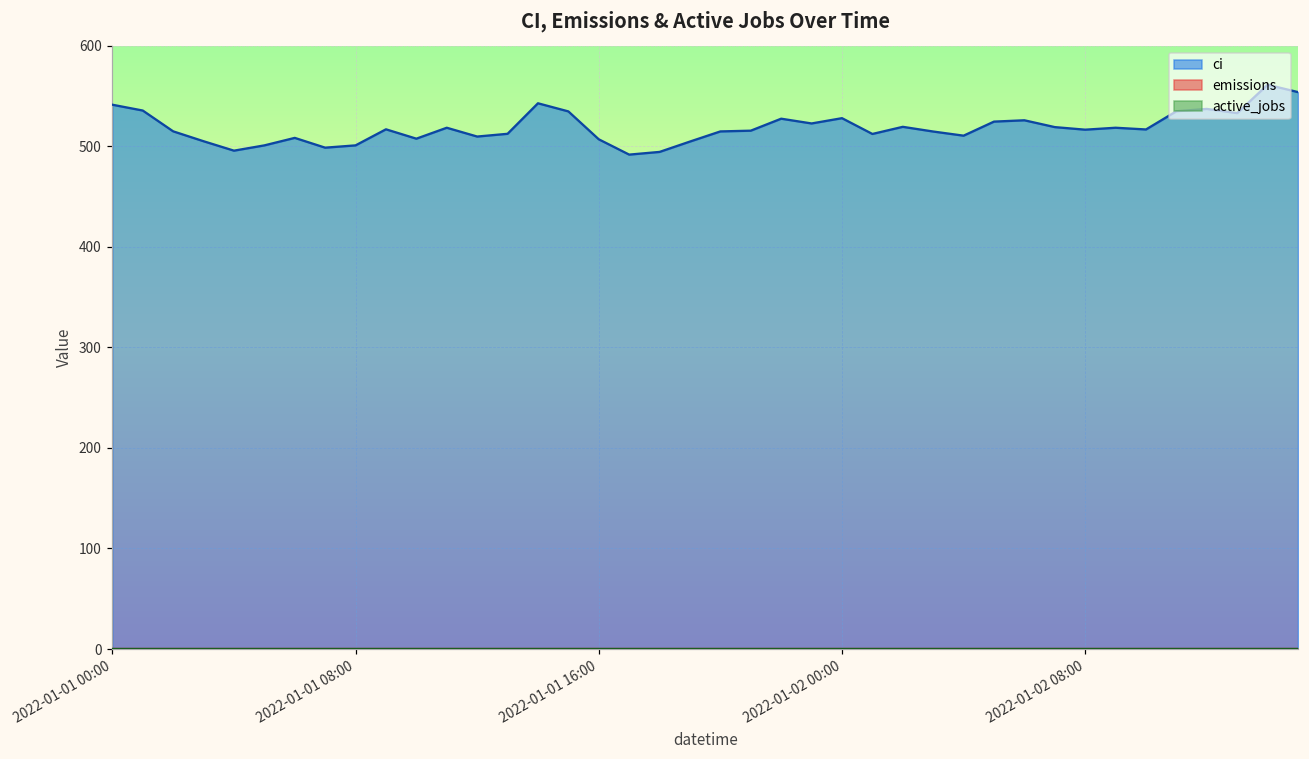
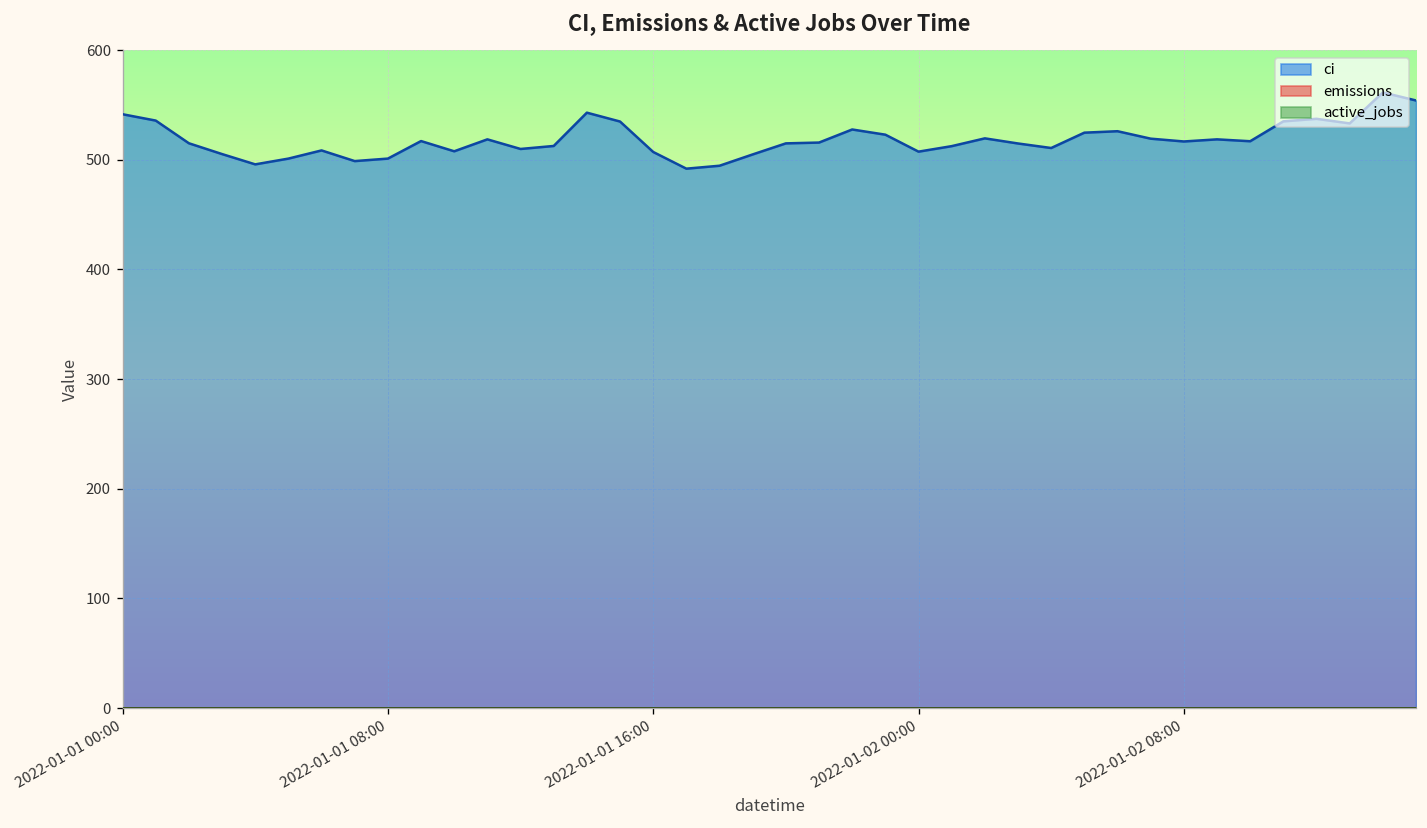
  {
    "ci": {
      "2022-01-01 00:00": 540,
      "2022-01-01 08:00": 500,
      "2022-01-01 16:00": 510,
-     "2022-01-02 00:00": 530,
+     "2022-01-02 00:00": 510,
      "2022-01-02 08:00": 520
    },
    "active_jobs": {
      "2022-01-01 00:00": 0,
      "2022-01-01 08:00": 0,
      "2022-01-01 16:00": 0,
      "2022-01-02 00:00": 0,
      "2022-01-02 08:00": 0
    }
  }
